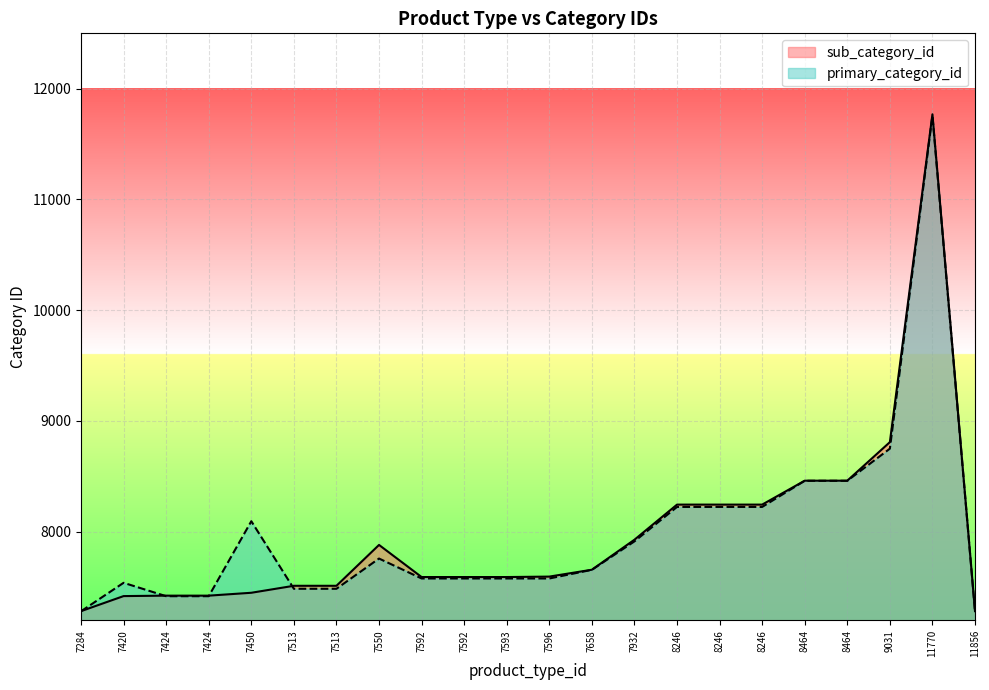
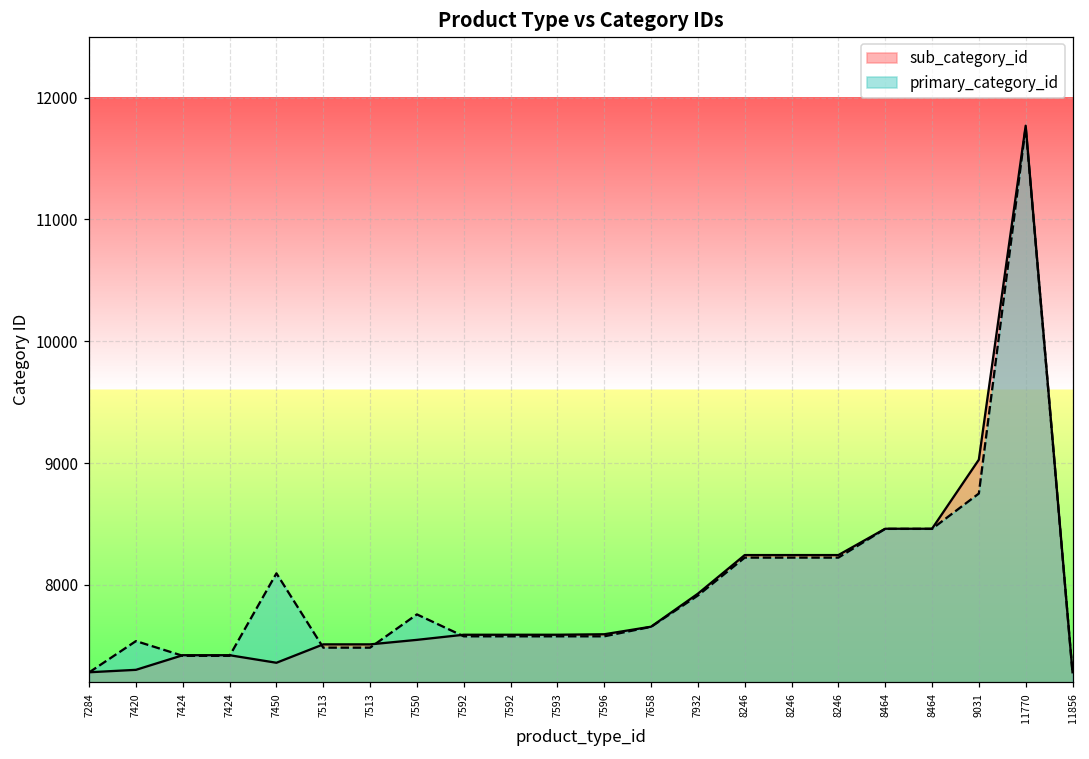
  {
    "sub_category_id": {
-     "7420": 7420,
-     "7450": 7450,
-     "7550": 7880,
-     "9031": 8810
+     "7420": 7300,
+     "7450": 7360,
+     "7550": 7550,
+     "9031": 9030
    },
    "primary_category_id": {
      "7420": 7540,
      "7450": 8100,
      "7550": 7760,
      "9031": 8750
    }
  }
